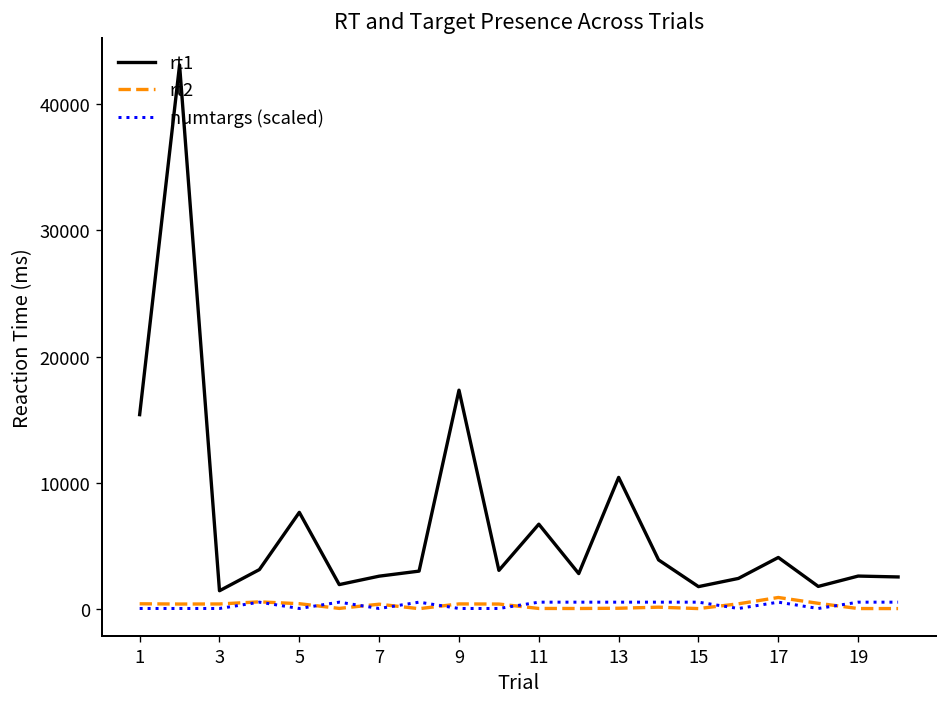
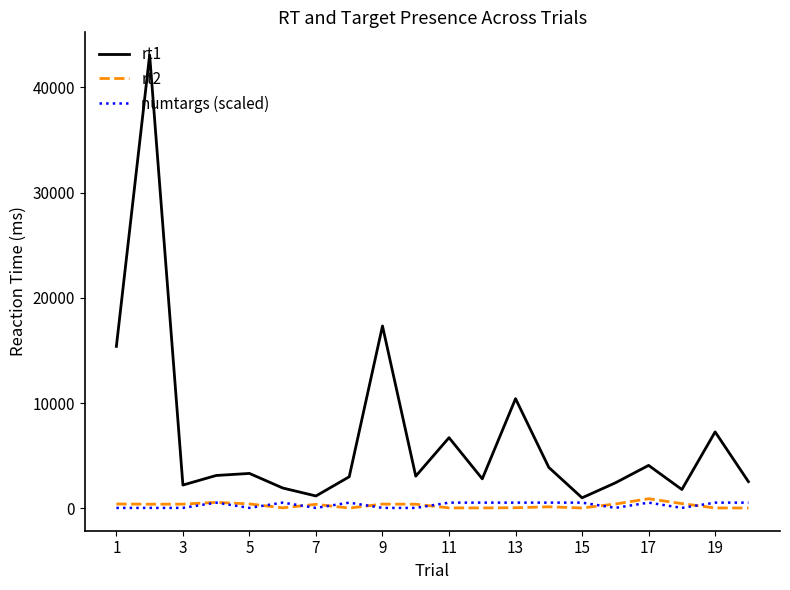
  {
    "rt1": {
      "1": 15400,
-     "3": 1500,
-     "5": 7700,
-     "7": 2600,
+     "3": 2200,
+     "5": 3300,
+     "7": 1200,
      "9": 17300,
      "11": 6700,
      "13": 10400,
-     "15": 1800,
+     "15": 1000,
      "17": 4100,
-     "19": 2600
+     "19": 7300
    },
    "rt2": {
      "1": 400,
      "3": 400,
      "5": 400,
      "7": 400,
      "9": 400,
      "11": 100,
      "13": 100,
      "15": 0,
      "17": 900,
      "19": 0
    },
    "numtargs (scaled)": {
      "1": 100,
      "3": 100,
      "5": 100,
      "7": 100,
      "9": 100,
      "11": 600,
      "13": 600,
      "15": 600,
      "17": 600,
      "19": 600
    }
  }
